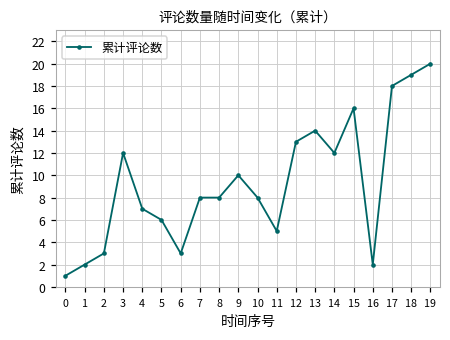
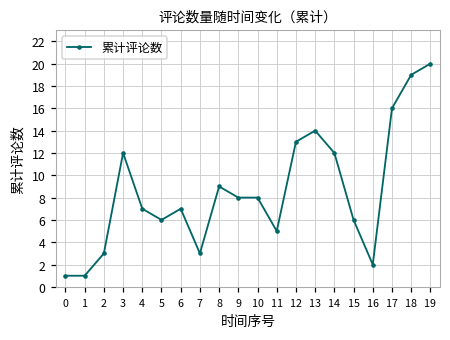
  {
    "0": 1,
-   "1": 2,
+   "1": 1,
    "2": 3,
    "3": 12,
    "4": 7,
    "5": 6,
-   "6": 3,
-   "7": 8,
-   "8": 8,
-   "9": 10,
+   "6": 7,
+   "7": 3,
+   "8": 9,
+   "9": 8,
    "10": 8,
    "11": 5,
    "12": 13,
    "13": 14,
    "14": 12,
-   "15": 16,
+   "15": 6,
    "16": 2,
-   "17": 18,
+   "17": 16,
    "18": 19,
    "19": 20
  }
